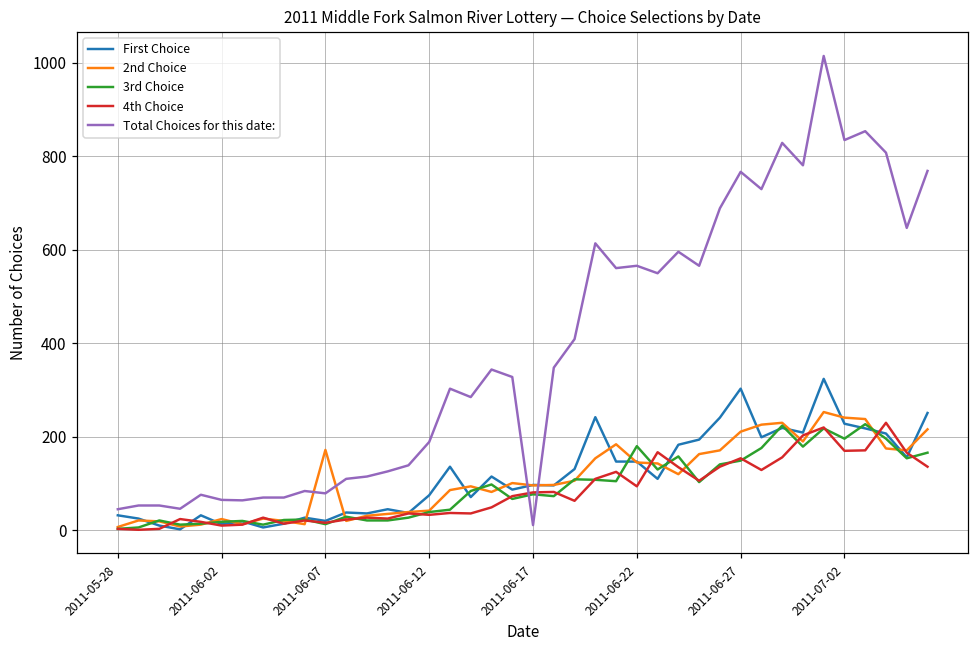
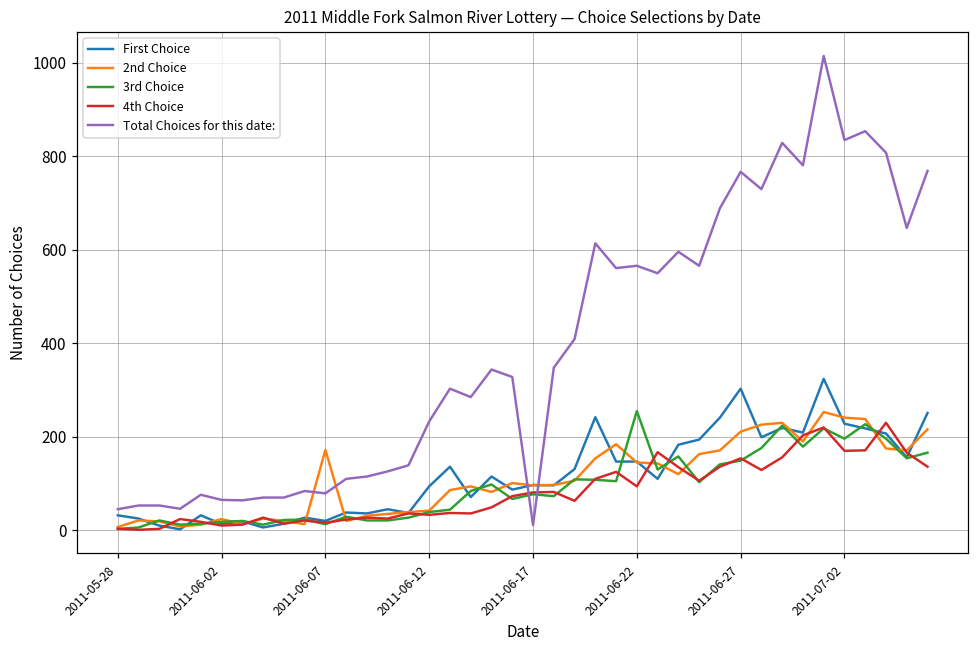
  {
    "First Choice": {
      "2011-05-28": 30,
-     "2011-06-12": 80,
+     "2011-06-12": 90,
      "2011-06-27": 300,
      "2011-07-02": 230
    },
    "2nd Choice": {
      "2011-06-07": 170,
      "2011-06-27": 210,
      "2011-07-02": 240
    },
    "3rd Choice": {
-     "2011-06-22": 180,
+     "2011-06-22": 260,
      "2011-07-02": 200
    },
    "4th Choice": {
      "2011-06-22": 90,
      "2011-07-02": 170
    },
    "Total Choices for this date:": {
      "2011-05-28": 50,
      "2011-06-02": 70,
      "2011-06-07": 80,
-     "2011-06-12": 190,
+     "2011-06-12": 230,
      "2011-06-17": 10,
      "2011-06-22": 570,
      "2011-06-27": 770,
      "2011-07-02": 840
    }
  }
